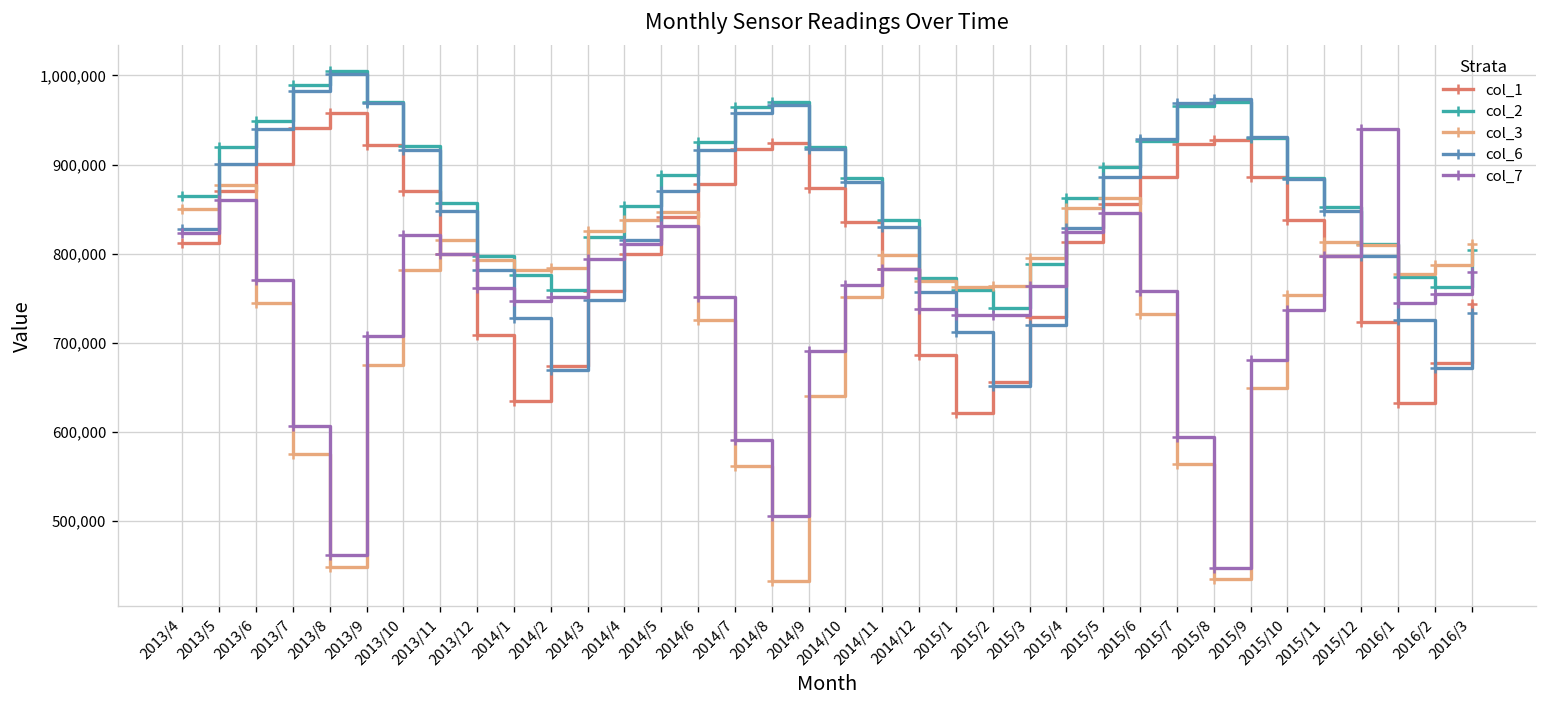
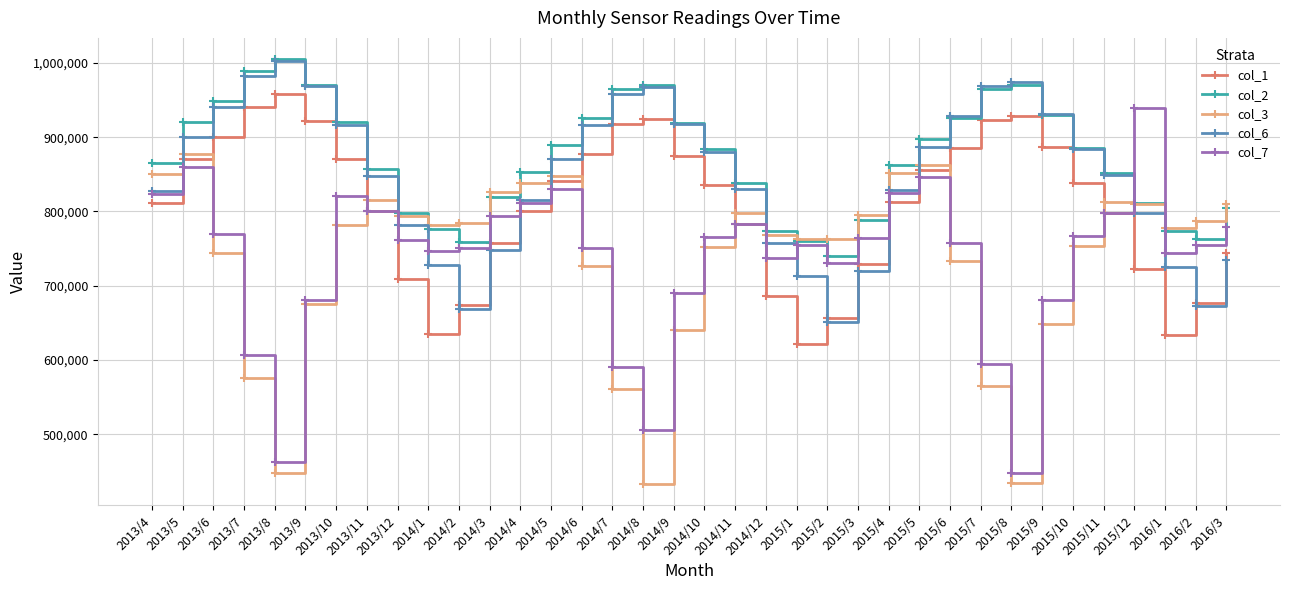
  {
    "col_7": {
      "2013/4": "820,000",
      "2013/5": "860,000",
      "2013/6": "770,000",
      "2013/7": "610,000",
      "2013/8": "460,000",
-     "2013/9": "710,000",
+     "2013/9": "680,000",
      "2013/10": "820,000",
      "2013/12": "760,000",
      "2014/1": "750,000",
      "2014/2": "750,000",
      "2014/3": "790,000",
      "2014/4": "810,000",
      "2014/5": "830,000",
      "2014/6": "750,000",
      "2014/7": "590,000",
      "2014/8": "510,000",
      "2014/9": "690,000",
      "2014/10": "760,000",
      "2014/12": "740,000",
-     "2015/1": "730,000",
+     "2015/1": "750,000",
      "2015/2": "730,000",
      "2015/3": "760,000",
      "2015/4": "820,000",
      "2015/5": "850,000",
      "2015/6": "760,000",
      "2015/7": "590,000",
      "2015/8": "450,000",
      "2015/9": "680,000",
-     "2015/10": "740,000",
+     "2015/10": "770,000",
      "2015/12": "940,000",
      "2016/1": "740,000",
      "2016/2": "750,000",
      "2016/3": "780,000"
    }
  }
